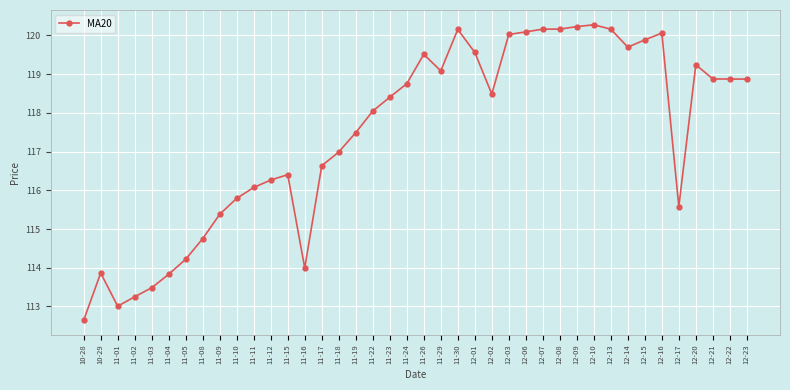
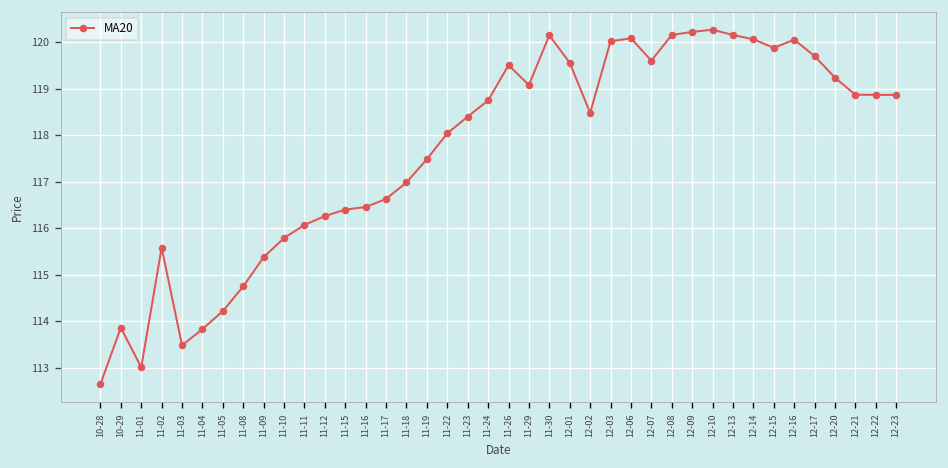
  {
    "10-28": 112.6,
    "10-29": 113.9,
    "11-01": 113.0,
-   "11-02": 113.2,
+   "11-02": 115.6,
    "11-03": 113.5,
    "11-04": 113.8,
    "11-05": 114.2,
    "11-08": 114.8,
    "11-09": 115.4,
    "11-10": 115.8,
    "11-11": 116.1,
    "11-12": 116.3,
    "11-15": 116.4,
-   "11-16": 114.0,
+   "11-16": 116.5,
    "11-17": 116.6,
    "11-18": 117.0,
    "11-19": 117.5,
    "11-22": 118.0,
    "11-23": 118.4,
    "11-24": 118.8,
    "11-26": 119.5,
    "11-29": 119.1,
    "11-30": 120.2,
    "12-01": 119.6,
    "12-02": 118.5,
    "12-03": 120.0,
    "12-06": 120.1,
-   "12-07": 120.2,
+   "12-07": 119.6,
    "12-08": 120.2,
    "12-09": 120.2,
    "12-10": 120.3,
    "12-13": 120.2,
-   "12-14": 119.7,
+   "12-14": 120.1,
    "12-15": 119.9,
    "12-16": 120.1,
-   "12-17": 115.6,
+   "12-17": 119.7,
    "12-20": 119.2,
    "12-21": 118.9,
    "12-22": 118.9,
    "12-23": 118.9
  }
